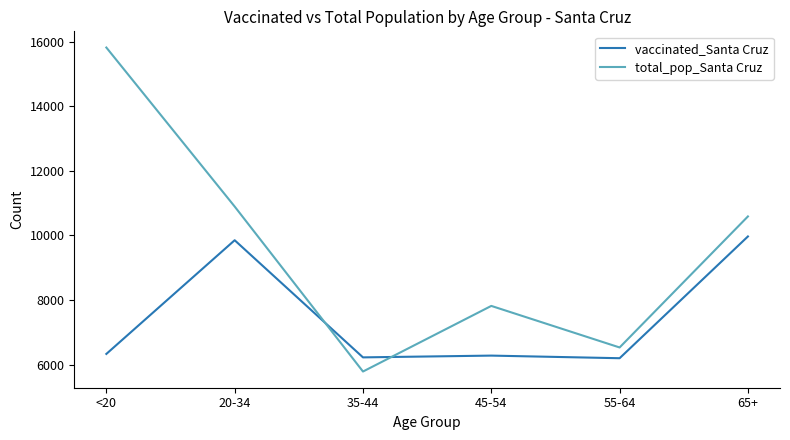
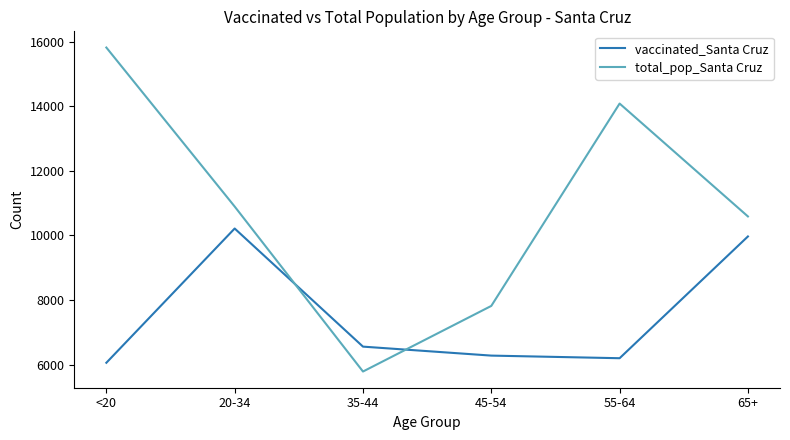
  {
    "vaccinated_Santa Cruz": {
-     "<20": 6300,
-     "20-34": 9900,
-     "35-44": 6200,
+     "<20": 6100,
+     "20-34": 10200,
+     "35-44": 6600,
      "45-54": 6300,
      "55-64": 6200,
      "65+": 10000
    },
    "total_pop_Santa Cruz": {
      "<20": 15800,
      "20-34": 10900,
      "35-44": 5800,
      "45-54": 7800,
-     "55-64": 6500,
+     "55-64": 14100,
      "65+": 10600
    }
  }
